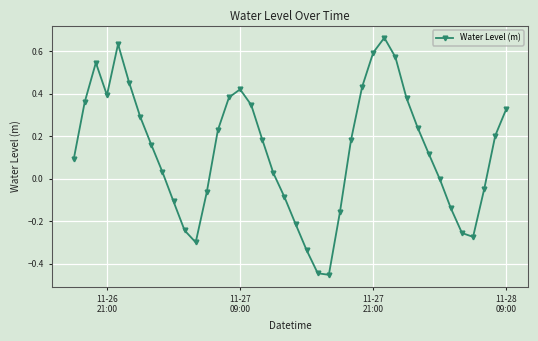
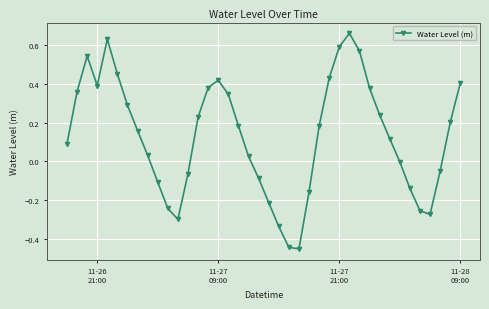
  {
    "11-26 21:00": 0.39,
    "11-27 09:00": 0.42,
    "11-27 21:00": 0.59,
-   "11-28 09:00": 0.33
+   "11-28 09:00": 0.41
  }
